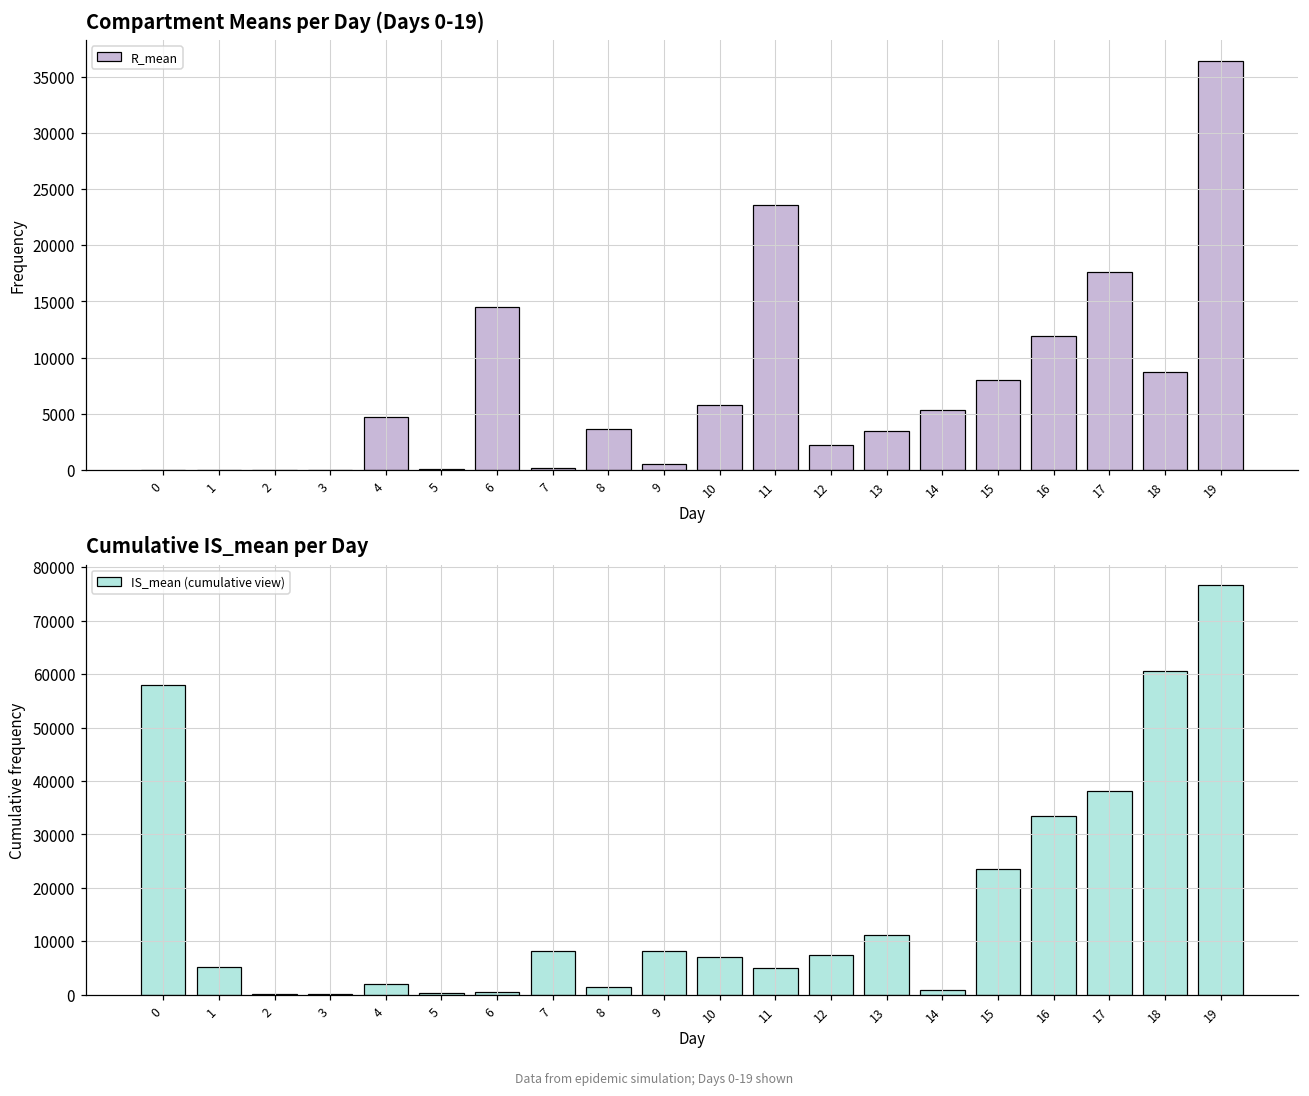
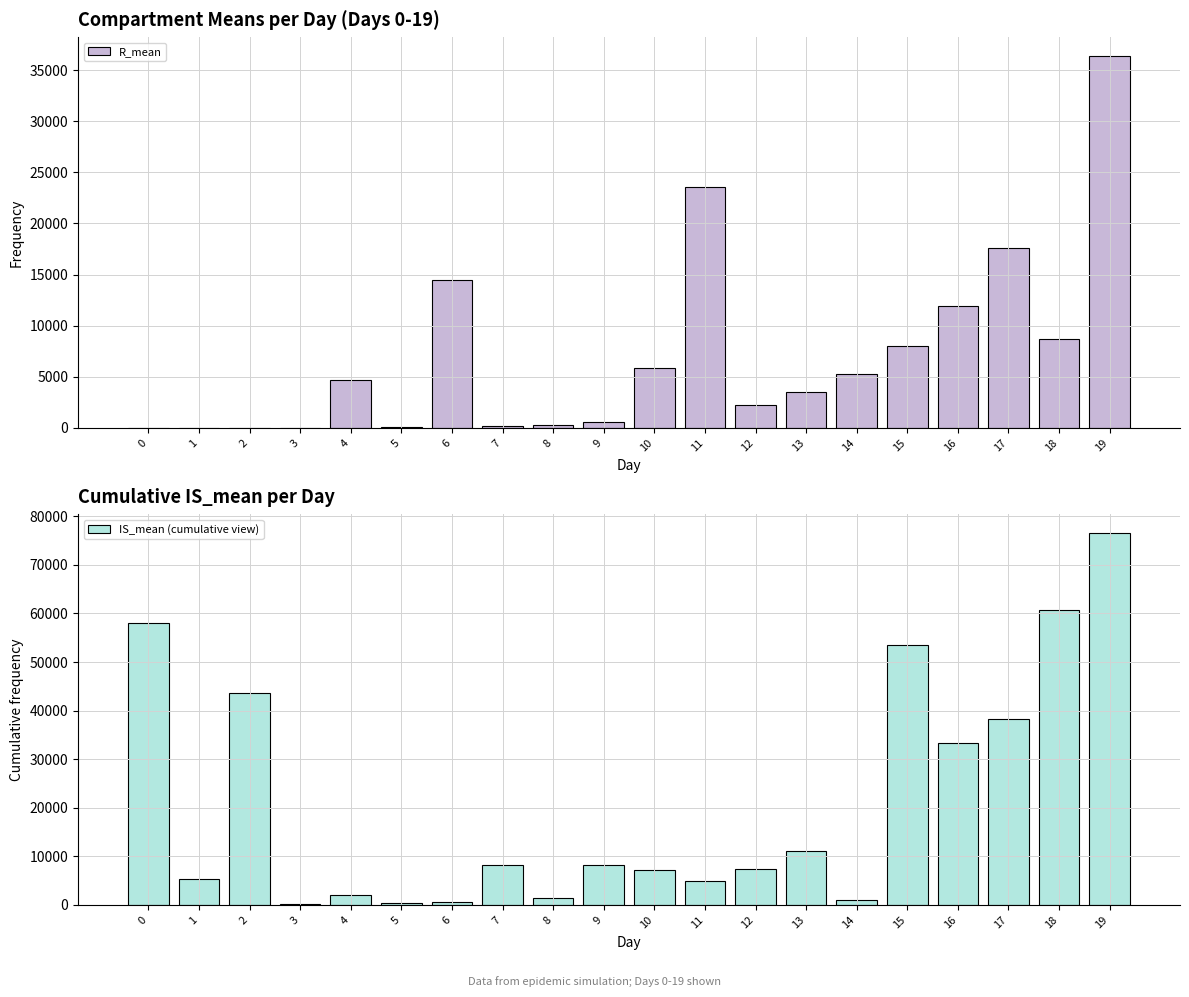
  {
    "Compartment Means per Day (Days 0-19)": {
      "0": 0,
      "4": 4700,
      "6": 14500,
-     "8": 3600,
+     "8": 300,
      "9": 500,
      "10": 5800,
      "11": 23500,
      "12": 2200,
      "13": 3500,
      "14": 5300,
      "15": 8000,
      "16": 11900,
      "17": 17600,
      "18": 8700,
      "19": 36400
    },
    "Cumulative IS_mean per Day": {
      "0": 58000,
      "1": 5000,
-     "2": 0,
+     "2": 44000,
      "4": 2000,
      "6": 1000,
      "7": 8000,
      "8": 1000,
      "9": 8000,
      "10": 7000,
      "11": 5000,
      "12": 7000,
      "13": 11000,
      "14": 1000,
-     "15": 24000,
+     "15": 54000,
      "16": 33000,
      "17": 38000,
      "18": 61000,
      "19": 77000
    }
  }
